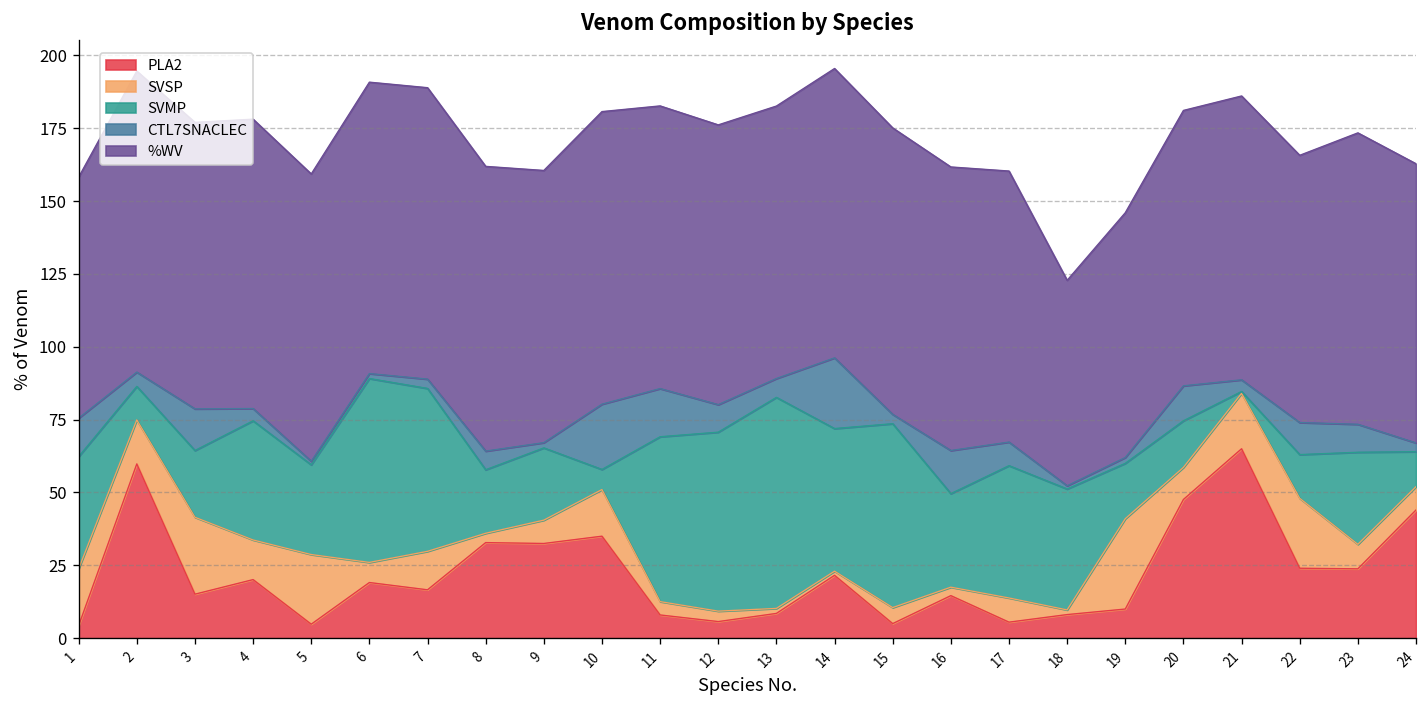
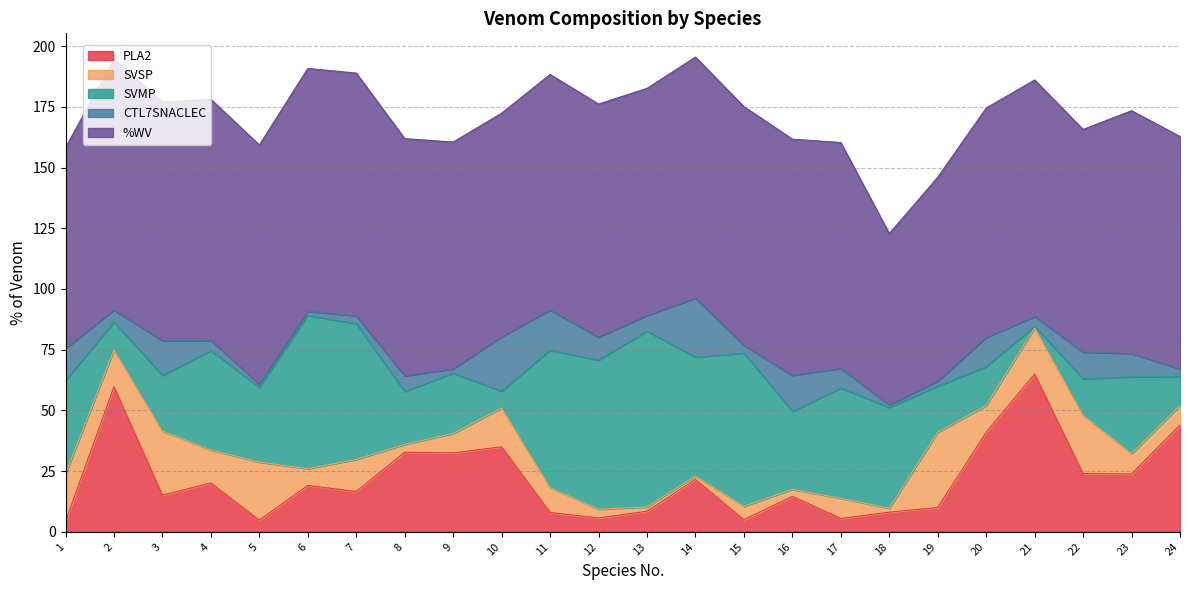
  {
    "PLA2": {
      "1": 4,
      "2": 60,
      "3": 15,
      "4": 20,
      "5": 5,
      "6": 19,
      "7": 17,
      "8": 33,
      "9": 33,
      "10": 35,
      "11": 8,
      "12": 6,
      "13": 9,
      "14": 22,
      "15": 5,
      "16": 15,
      "17": 6,
      "18": 8,
      "19": 10,
-     "20": 48,
+     "20": 41,
      "21": 65,
      "22": 24,
      "23": 24,
      "24": 44
    },
    "SVSP": {
      "1": 20,
      "2": 15,
      "3": 26,
      "4": 14,
      "5": 24,
      "6": 7,
      "7": 13,
      "8": 3,
      "9": 8,
      "10": 16,
-     "11": 5,
+     "11": 10,
      "12": 4,
      "13": 2,
      "14": 1,
      "15": 6,
      "16": 3,
      "17": 8,
      "18": 2,
      "19": 31,
      "20": 11,
      "22": 24,
      "23": 8,
      "24": 8
    },
    "%WV": {
      "1": 83,
      "5": 99,
      "6": 100,
      "7": 100,
      "8": 98,
      "9": 93,
-     "10": 100,
+     "10": 92,
      "11": 97,
      "12": 96,
      "13": 94,
      "14": 99,
      "15": 98,
      "16": 97,
      "17": 93,
      "18": 71,
      "19": 84,
      "20": 95,
      "21": 97,
      "22": 92,
      "23": 100,
      "24": 96
    }
  }
